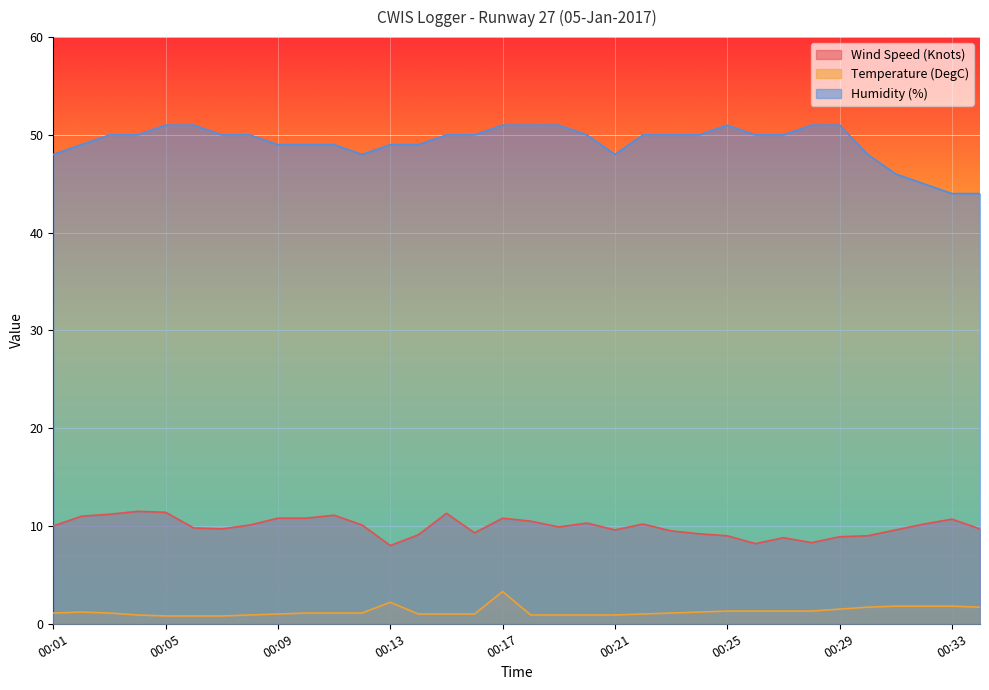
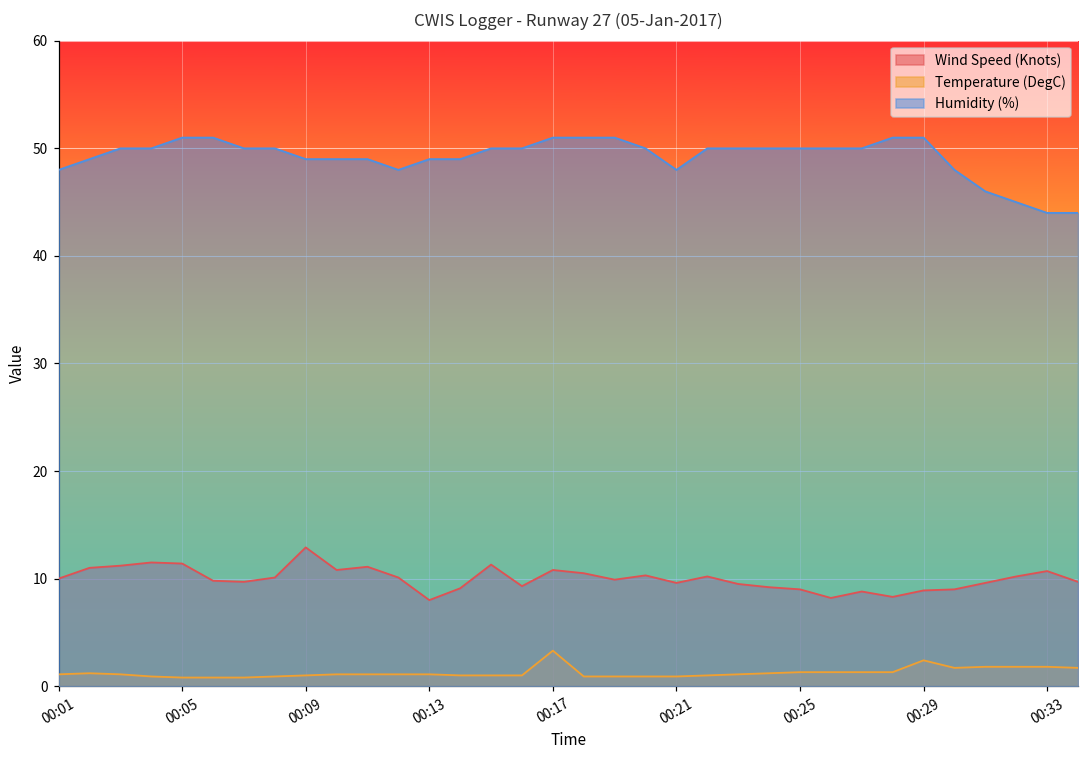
  {
    "Wind Speed (Knots)": {
      "00:01": 10,
      "00:05": 11,
-     "00:09": 11,
+     "00:09": 13,
      "00:13": 8,
      "00:17": 11,
      "00:21": 10,
      "00:25": 9,
      "00:29": 9,
      "00:33": 11
    },
    "Temperature (DegC)": {
      "00:01": 1,
      "00:05": 1,
      "00:09": 1,
-     "00:13": 2,
+     "00:13": 1,
      "00:17": 3,
      "00:21": 1,
      "00:25": 1,
-     "00:29": 1.5,
+     "00:29": 2.4,
      "00:33": 2
    },
    "Humidity (%)": {
      "00:01": 48,
      "00:05": 51,
      "00:09": 49,
      "00:13": 49,
      "00:17": 51,
      "00:21": 48,
-     "00:25": 51,
+     "00:25": 50,
      "00:29": 51,
      "00:33": 44
    }
  }
